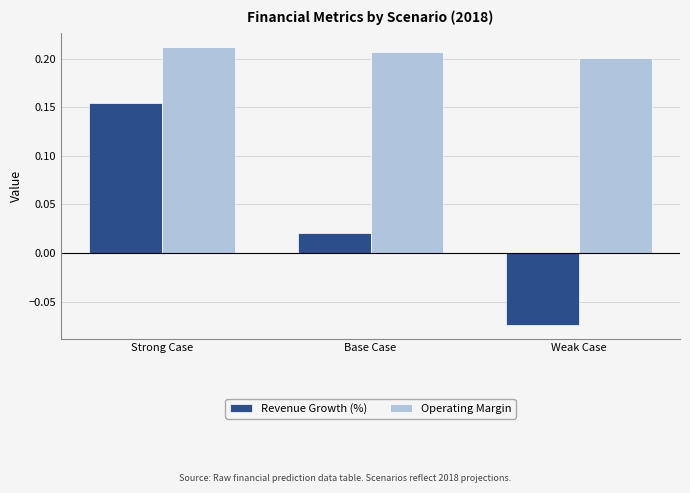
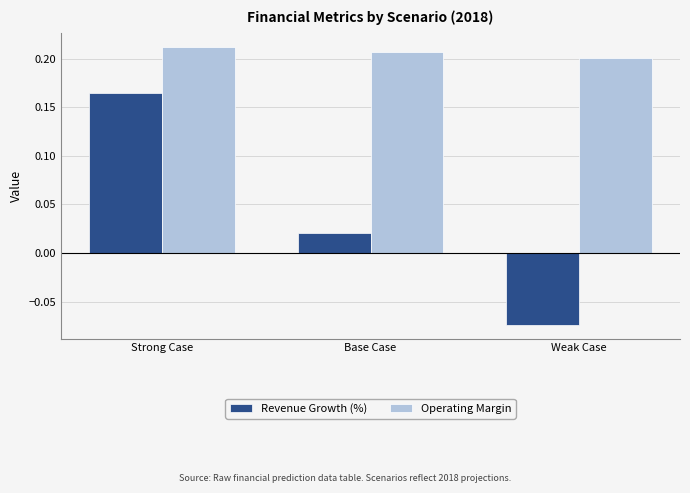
  {
    "Revenue Growth (%)": {
-     "Strong Case": 0.15,
+     "Strong Case": 0.16,
      "Base Case": 0.02,
      "Weak Case": -0.07
    },
    "Operating Margin": {
      "Strong Case": 0.21,
      "Base Case": 0.21,
      "Weak Case": 0.20
    }
  }
